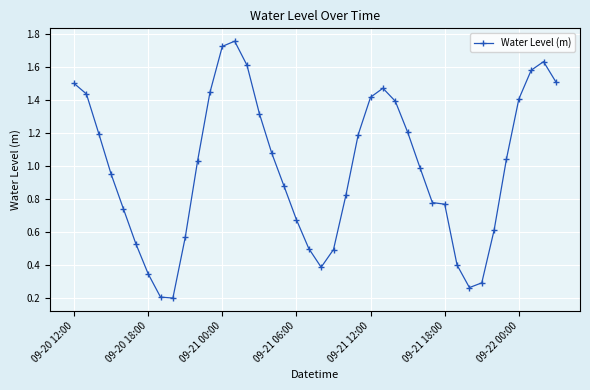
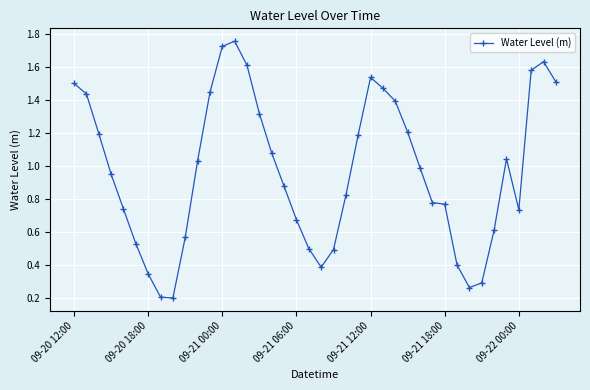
  {
    "09-20 12:00": 1.50,
    "09-20 18:00": 0.35,
    "09-21 00:00": 1.73,
    "09-21 06:00": 0.67,
-   "09-21 12:00": 1.42,
+   "09-21 12:00": 1.54,
    "09-21 18:00": 0.77,
-   "09-22 00:00": 1.41
+   "09-22 00:00": 0.74
  }
